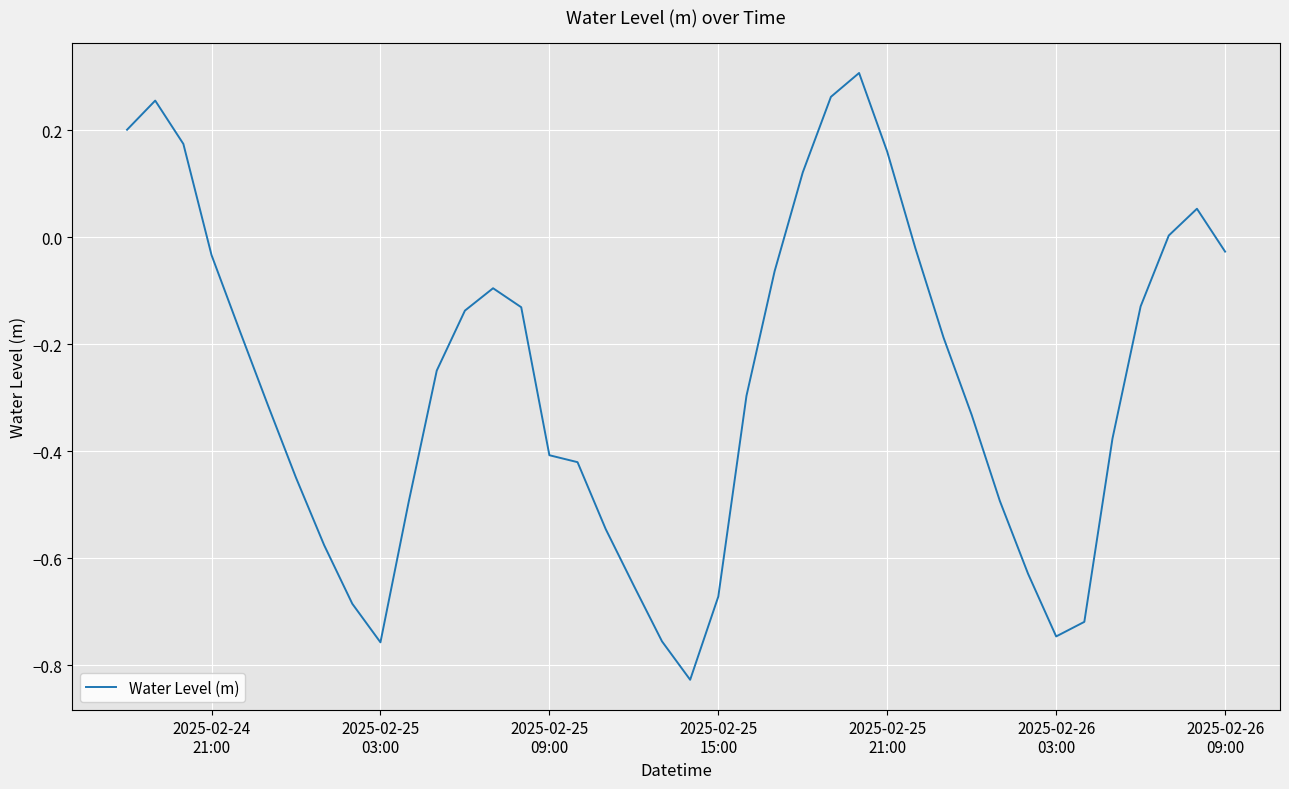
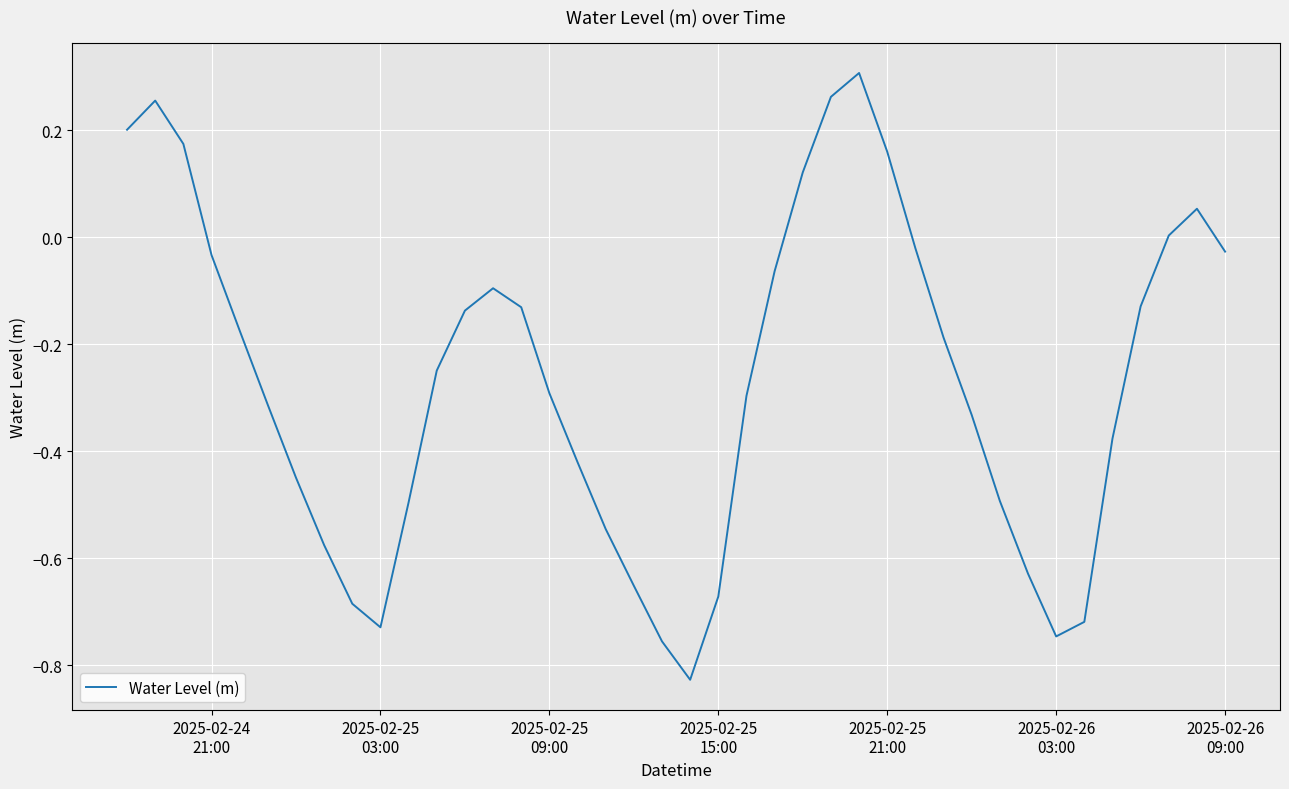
  {
    "2025-02-24 21:00": -0.03,
-   "2025-02-25 03:00": -0.76,
-   "2025-02-25 09:00": -0.41,
+   "2025-02-25 03:00": -0.73,
+   "2025-02-25 09:00": -0.29,
    "2025-02-25 15:00": -0.67,
    "2025-02-25 21:00": 0.16,
    "2025-02-26 03:00": -0.75,
    "2025-02-26 09:00": -0.03
  }
